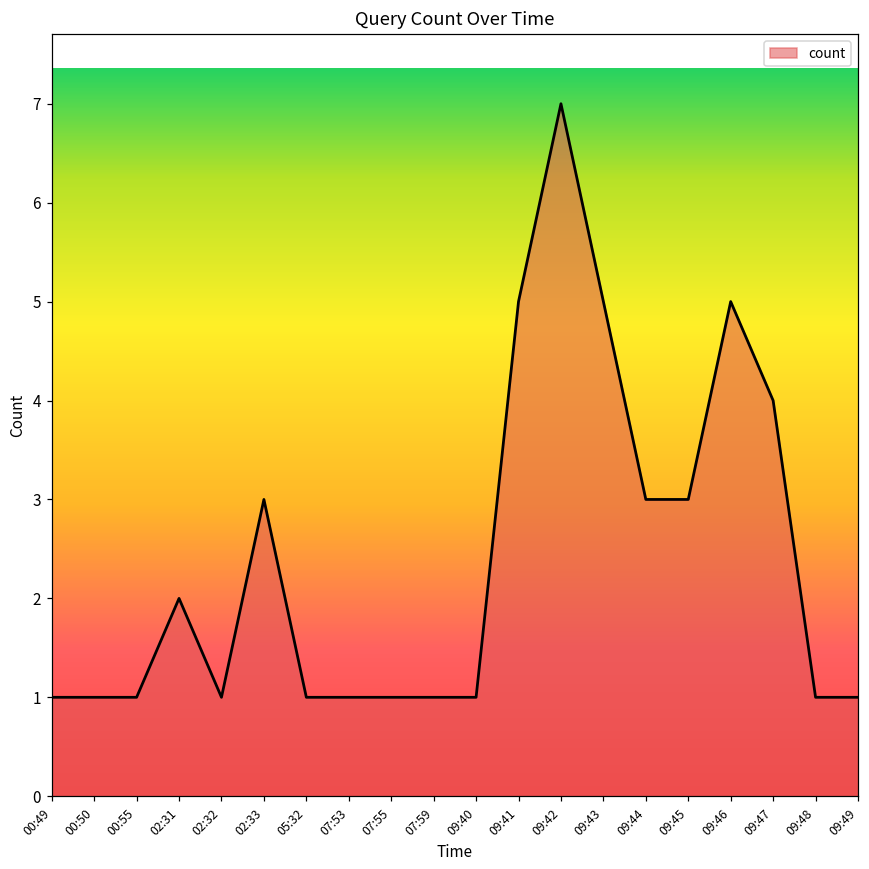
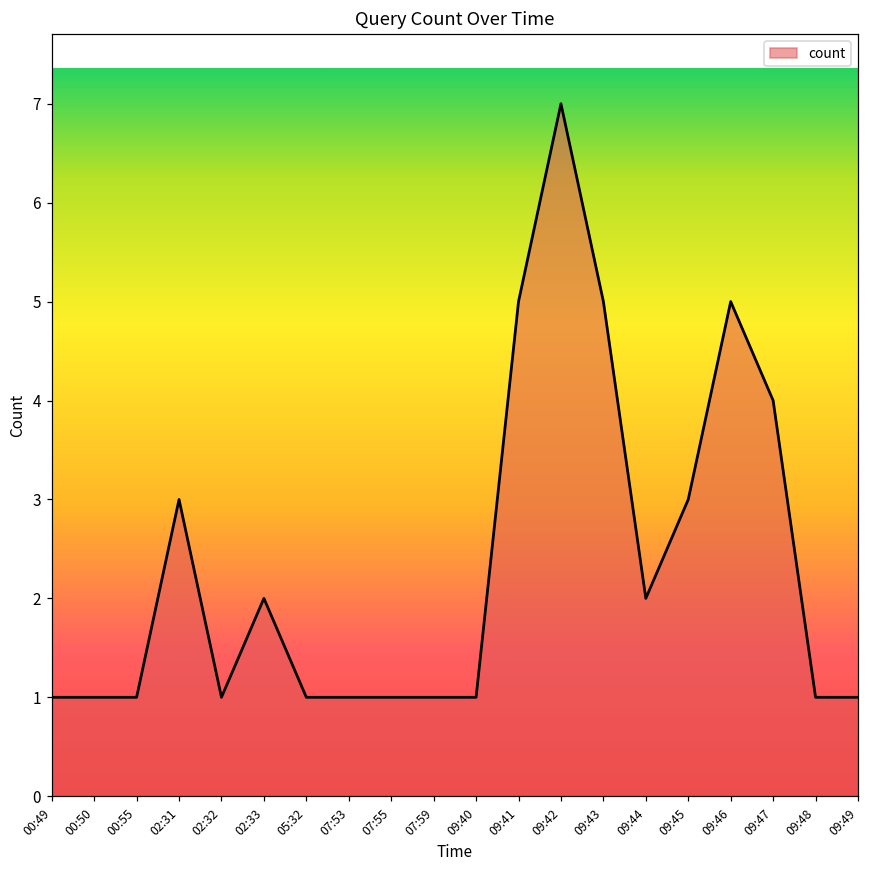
  {
    "00:49": 1,
    "00:50": 1,
    "00:55": 1,
-   "02:31": 2,
+   "02:31": 3,
    "02:32": 1,
-   "02:33": 3,
+   "02:33": 2,
    "05:32": 1,
    "07:53": 1,
    "07:55": 1,
    "07:59": 1,
    "09:40": 1,
    "09:41": 5,
    "09:42": 7,
    "09:43": 5,
-   "09:44": 3,
+   "09:44": 2,
    "09:45": 3,
    "09:46": 5,
    "09:47": 4,
    "09:48": 1,
    "09:49": 1
  }
